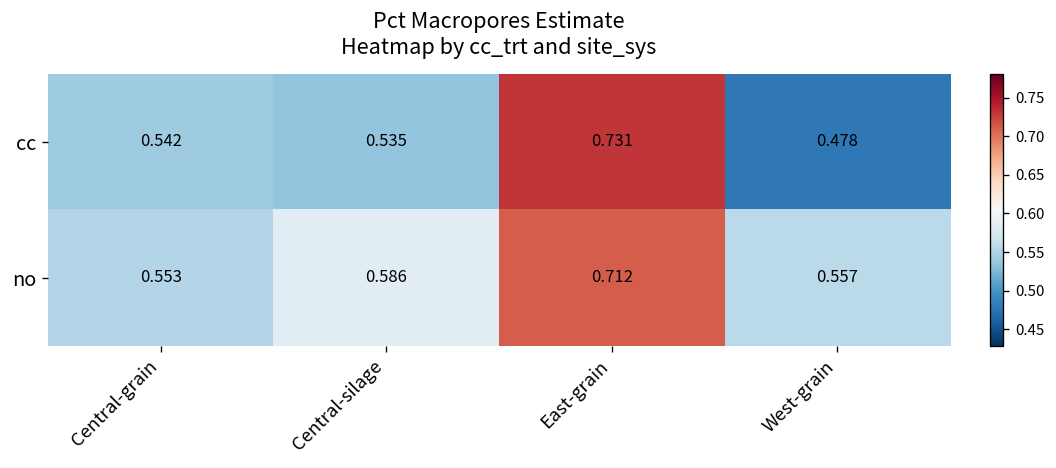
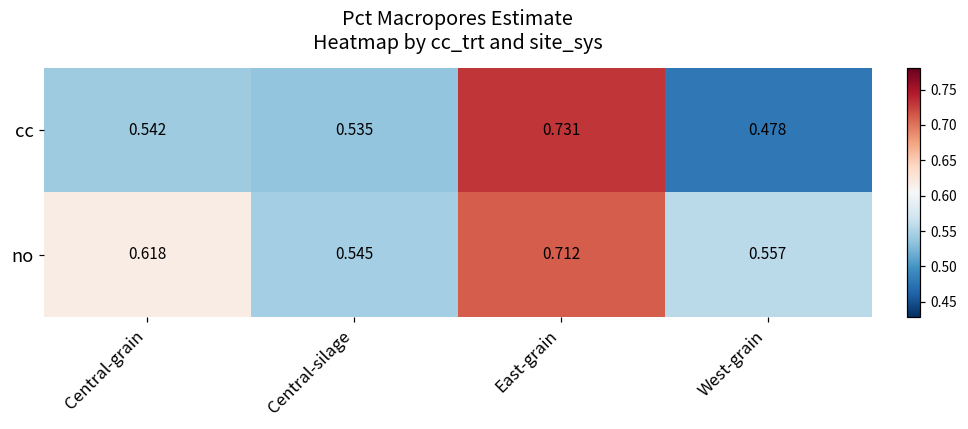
  {
    "cc": {
      "Central-grain": 0.542,
      "Central-silage": 0.535,
      "East-grain": 0.731,
      "West-grain": 0.478
    },
    "no": {
-     "Central-grain": 0.553,
-     "Central-silage": 0.586,
+     "Central-grain": 0.618,
+     "Central-silage": 0.545,
      "East-grain": 0.712,
      "West-grain": 0.557
    }
  }
